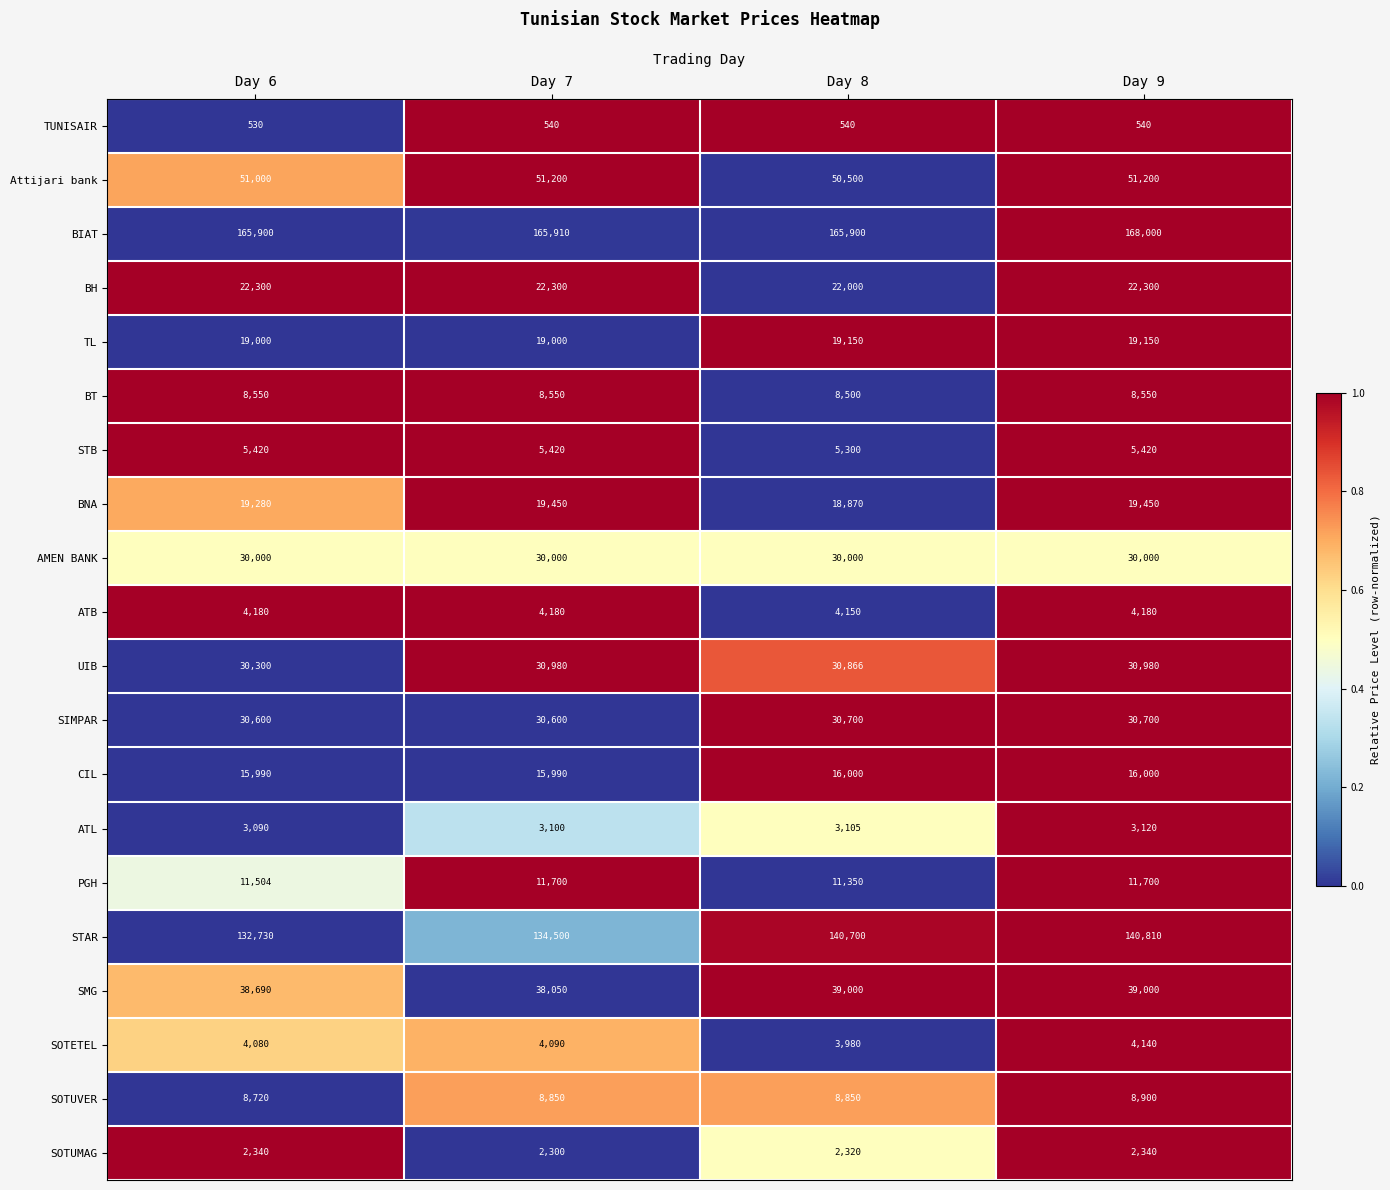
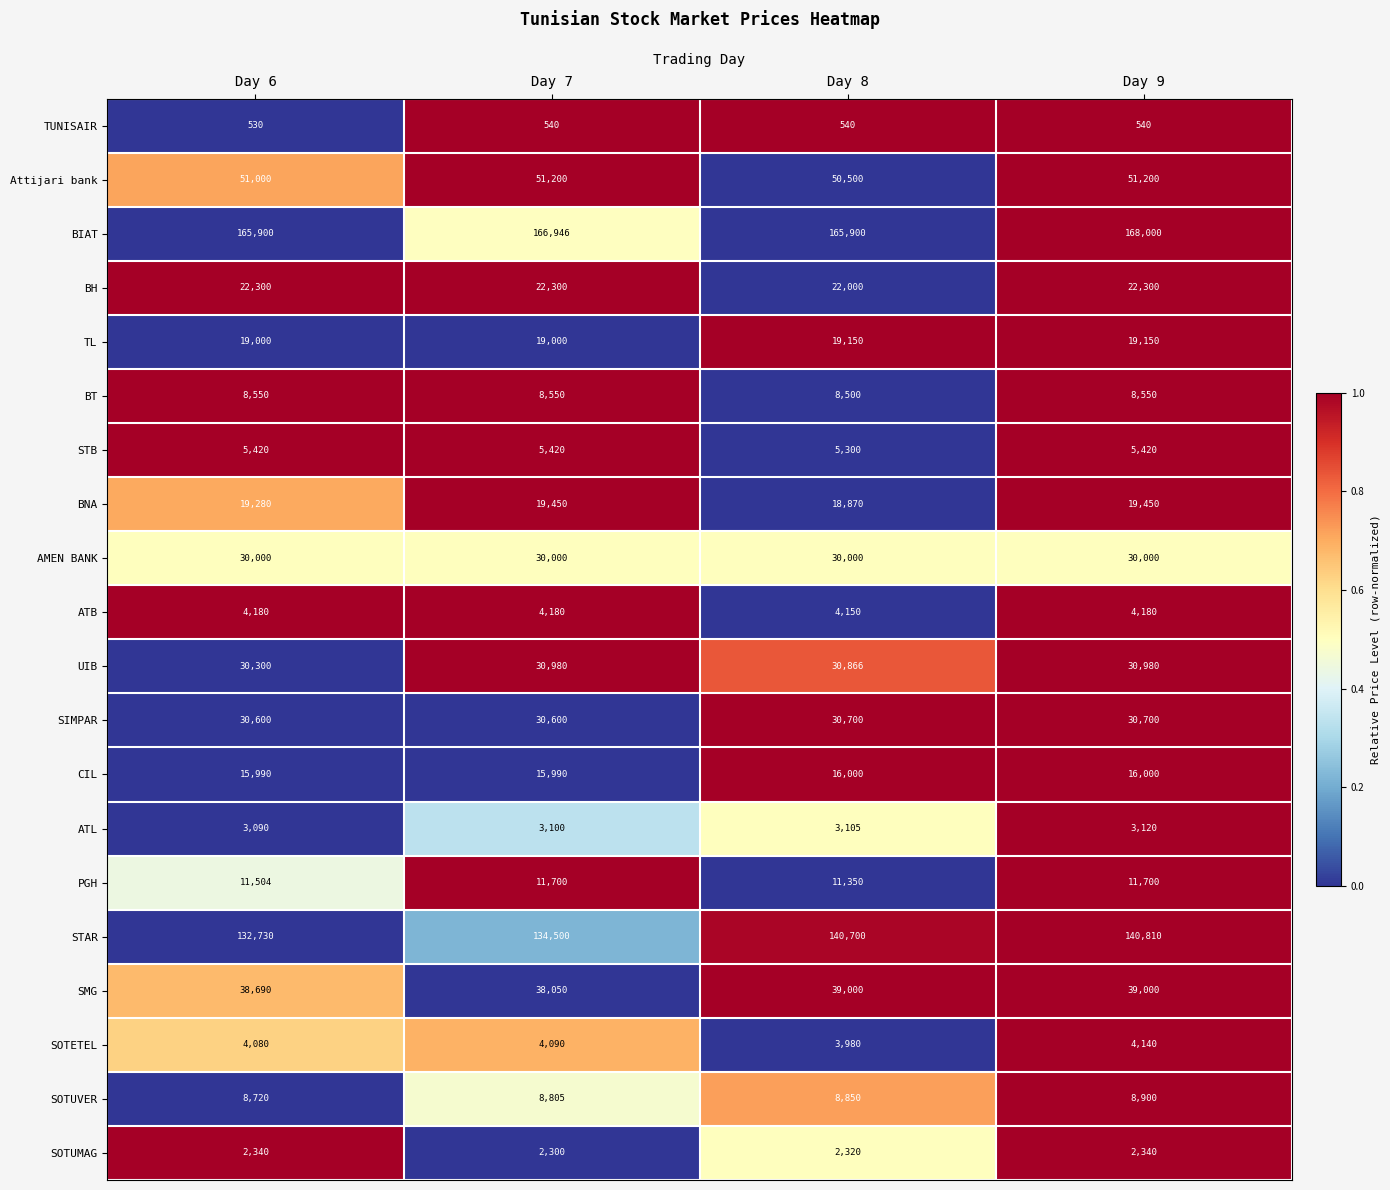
  {
    "TUNISAIR": {
      "Day 6": "530",
      "Day 7": "540",
      "Day 8": "540",
      "Day 9": "540"
    },
    "Attijari bank": {
      "Day 6": "51,000",
      "Day 7": "51,200",
      "Day 8": "50,500",
      "Day 9": "51,200"
    },
    "BIAT": {
      "Day 6": "165,900",
-     "Day 7": "165,910",
+     "Day 7": "166,946",
      "Day 8": "165,900",
      "Day 9": "168,000"
    },
    "BH": {
      "Day 6": "22,300",
      "Day 7": "22,300",
      "Day 8": "22,000",
      "Day 9": "22,300"
    },
    "TL": {
      "Day 6": "19,000",
      "Day 7": "19,000",
      "Day 8": "19,150",
      "Day 9": "19,150"
    },
    "BT": {
      "Day 6": "8,550",
      "Day 7": "8,550",
      "Day 8": "8,500",
      "Day 9": "8,550"
    },
    "STB": {
      "Day 6": "5,420",
      "Day 7": "5,420",
      "Day 8": "5,300",
      "Day 9": "5,420"
    },
    "BNA": {
      "Day 6": "19,280",
      "Day 7": "19,450",
      "Day 8": "18,870",
      "Day 9": "19,450"
    },
    "AMEN BANK": {
      "Day 6": "30,000",
      "Day 7": "30,000",
      "Day 8": "30,000",
      "Day 9": "30,000"
    },
    "ATB": {
      "Day 6": "4,180",
      "Day 7": "4,180",
      "Day 8": "4,150",
      "Day 9": "4,180"
    },
    "UIB": {
      "Day 6": "30,300",
      "Day 7": "30,980",
      "Day 8": "30,866",
      "Day 9": "30,980"
    },
    "SIMPAR": {
      "Day 6": "30,600",
      "Day 7": "30,600",
      "Day 8": "30,700",
      "Day 9": "30,700"
    },
    "CIL": {
      "Day 6": "15,990",
      "Day 7": "15,990",
      "Day 8": "16,000",
      "Day 9": "16,000"
    },
    "ATL": {
      "Day 6": "3,090",
      "Day 7": "3,100",
      "Day 8": "3,105",
      "Day 9": "3,120"
    },
    "PGH": {
      "Day 6": "11,504",
      "Day 7": "11,700",
      "Day 8": "11,350",
      "Day 9": "11,700"
    },
    "STAR": {
      "Day 6": "132,730",
      "Day 7": "134,500",
      "Day 8": "140,700",
      "Day 9": "140,810"
    },
    "SMG": {
      "Day 6": "38,690",
      "Day 7": "38,050",
      "Day 8": "39,000",
      "Day 9": "39,000"
    },
    "SOTETEL": {
      "Day 6": "4,080",
      "Day 7": "4,090",
      "Day 8": "3,980",
      "Day 9": "4,140"
    },
    "SOTUVER": {
      "Day 6": "8,720",
-     "Day 7": "8,850",
+     "Day 7": "8,805",
      "Day 8": "8,850",
      "Day 9": "8,900"
    },
    "SOTUMAG": {
      "Day 6": "2,340",
      "Day 7": "2,300",
      "Day 8": "2,320",
      "Day 9": "2,340"
    }
  }
